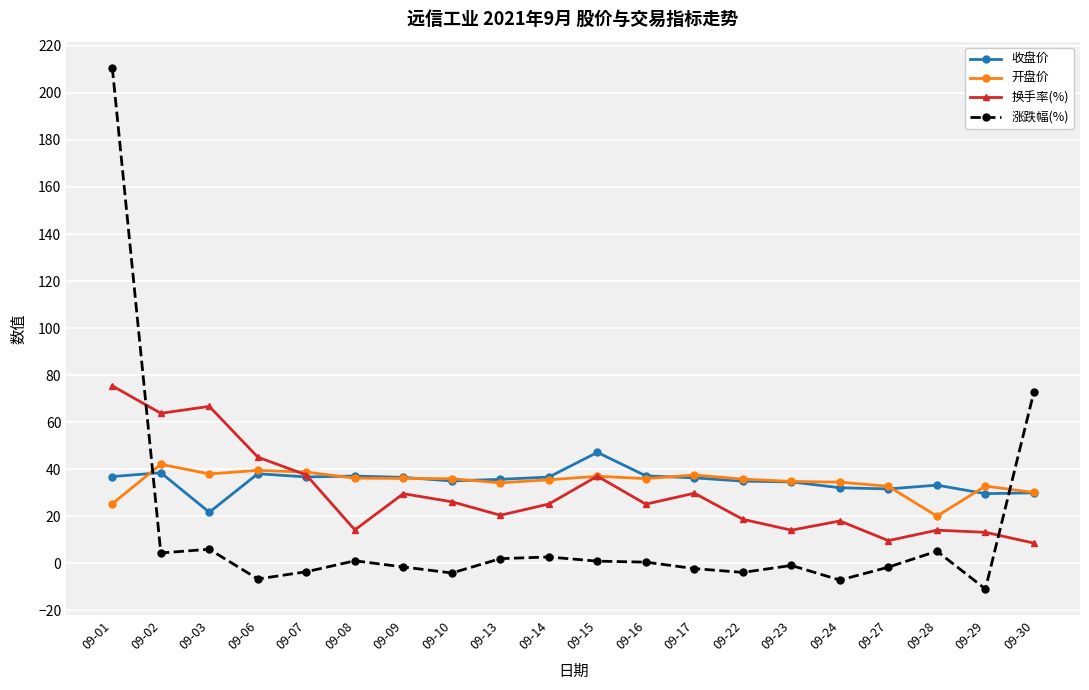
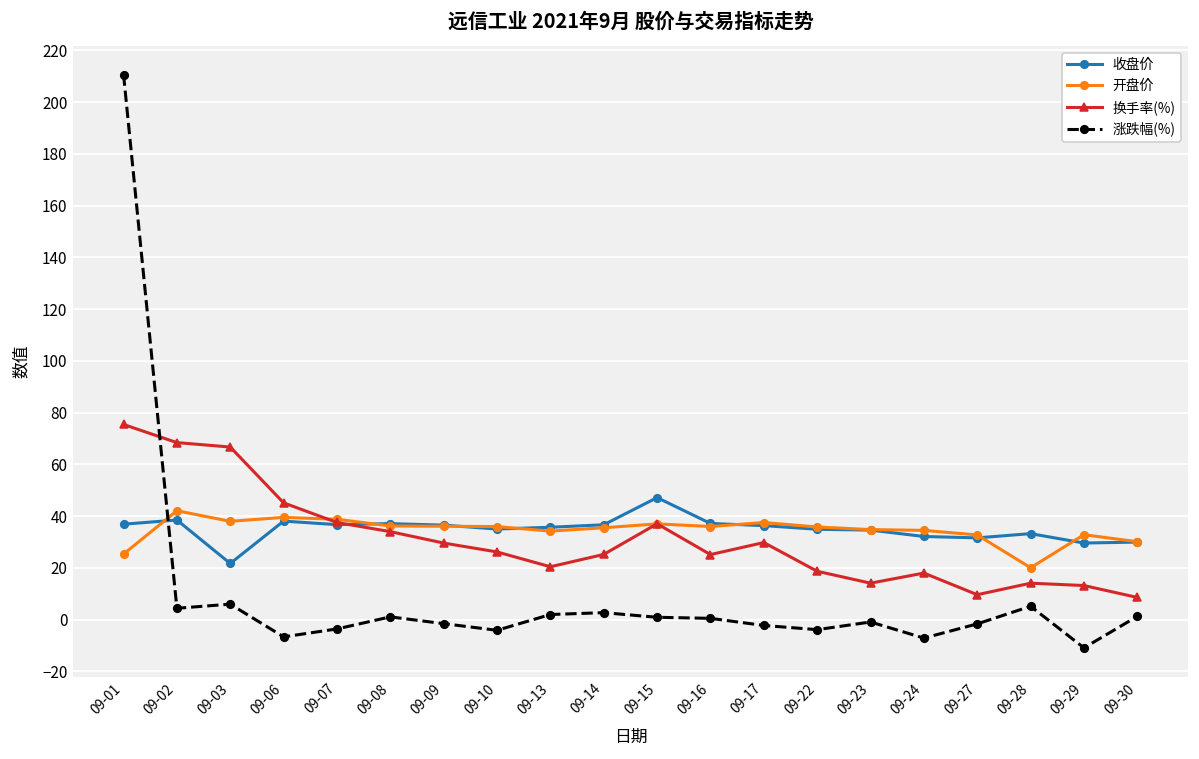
  {
    "收盘价": {
      "09-01": 37,
      "09-02": 39,
      "09-03": 22,
      "09-06": 38,
      "09-13": 36,
      "09-14": 37,
      "09-15": 47,
      "09-16": 37,
      "09-17": 36,
      "09-24": 32,
      "09-27": 32,
      "09-28": 33,
      "09-29": 30
    },
    "开盘价": {
      "09-01": 25,
      "09-02": 42,
      "09-03": 38,
      "09-06": 40,
      "09-07": 39,
      "09-13": 34,
      "09-14": 36,
      "09-16": 36,
      "09-17": 38,
      "09-24": 34,
      "09-27": 33,
      "09-28": 20,
      "09-29": 33
    },
    "换手率(%)": {
      "09-01": 75,
-     "09-02": 64,
+     "09-02": 68,
      "09-03": 67,
      "09-06": 45,
-     "09-08": 14,
+     "09-08": 34,
      "09-09": 30,
      "09-10": 26,
      "09-13": 20,
      "09-14": 25,
      "09-16": 25,
      "09-17": 30,
      "09-22": 19,
      "09-23": 14,
      "09-24": 18,
      "09-27": 10,
      "09-28": 14,
      "09-29": 13,
      "09-30": 9
    },
    "涨跌幅(%)": {
      "09-01": 211,
      "09-02": 4,
      "09-03": 6,
      "09-06": -7,
      "09-07": -4,
      "09-08": 1,
      "09-09": -2,
      "09-10": -4,
      "09-13": 2,
      "09-14": 3,
      "09-15": 1,
      "09-16": 0,
      "09-17": -2,
      "09-22": -4,
      "09-23": -1,
      "09-24": -7,
      "09-27": -2,
      "09-28": 5,
      "09-29": -11,
-     "09-30": 73
+     "09-30": 1
    }
  }
